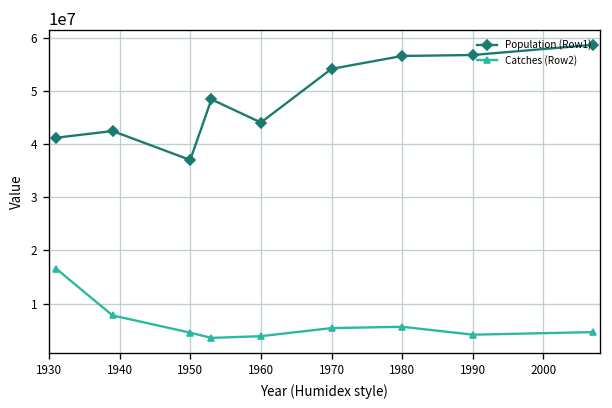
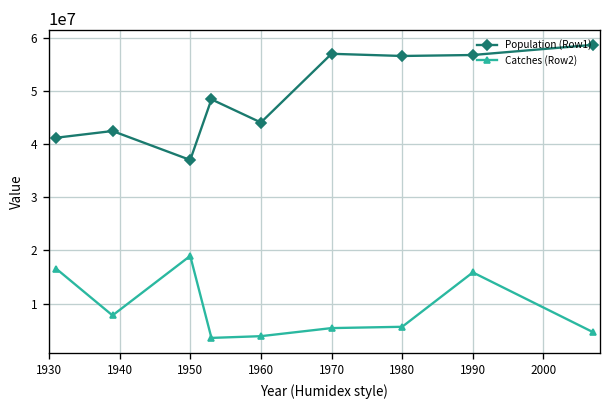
  {
    "Population (Row1)": {
      "1950": 37000000,
      "1960": 44000000,
-     "1970": 54000000,
+     "1970": 57000000,
      "1980": 57000000,
      "1990": 57000000
    },
    "Catches (Row2)": {
-     "1950": 5000000,
+     "1950": 19000000,
      "1960": 4000000,
      "1970": 5000000,
      "1980": 6000000,
-     "1990": 4000000
+     "1990": 16000000
    }
  }
